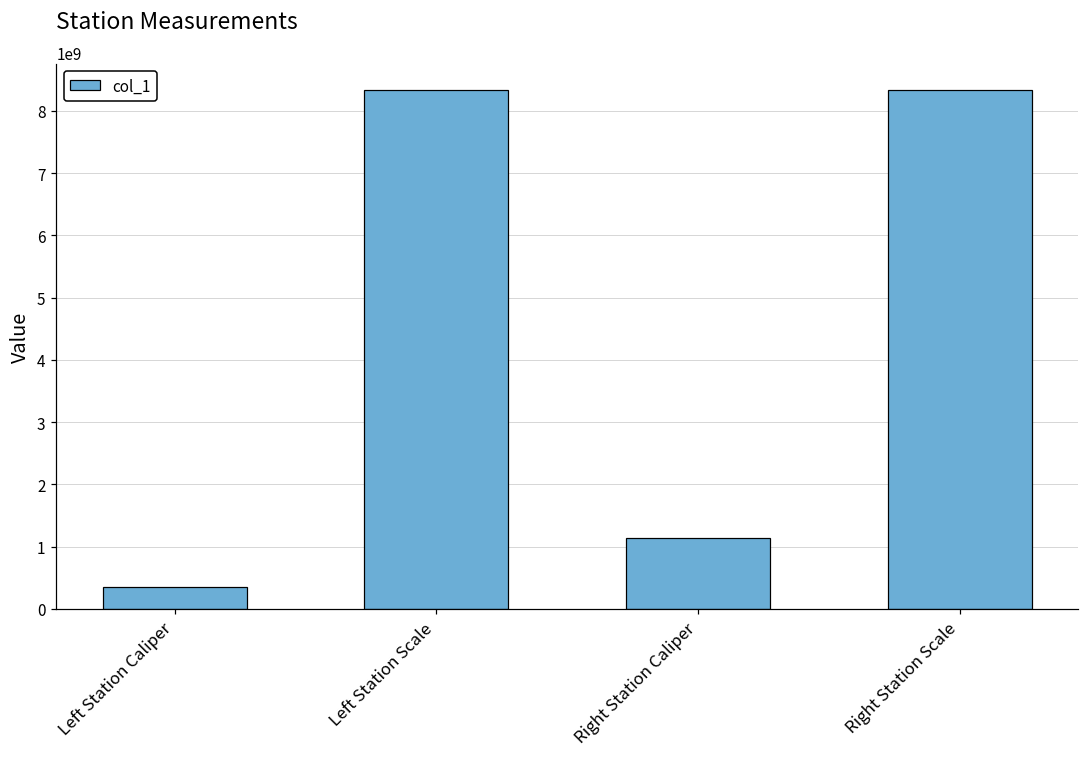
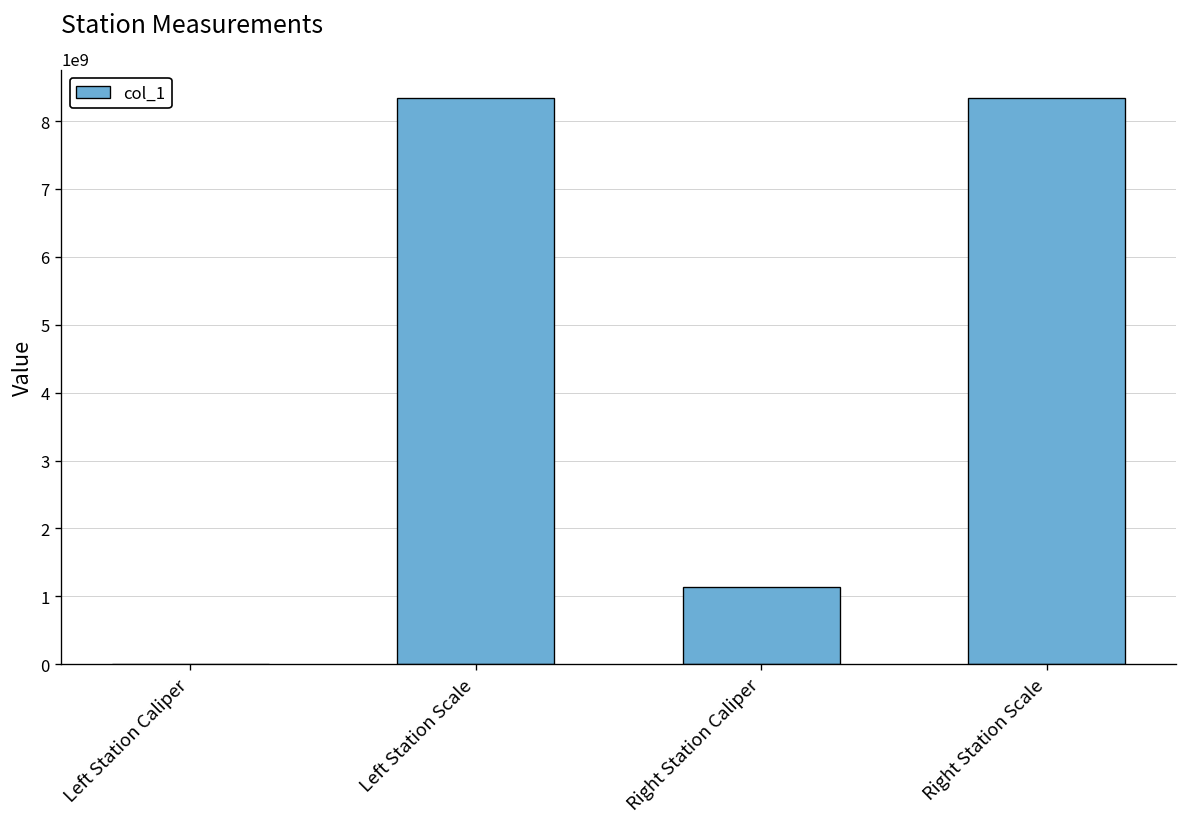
  {
-   "Left Station Caliper": 400000000,
+   "Left Station Caliper": 0,
    "Left Station Scale": 8300000000,
    "Right Station Caliper": 1100000000,
    "Right Station Scale": 8300000000
  }
